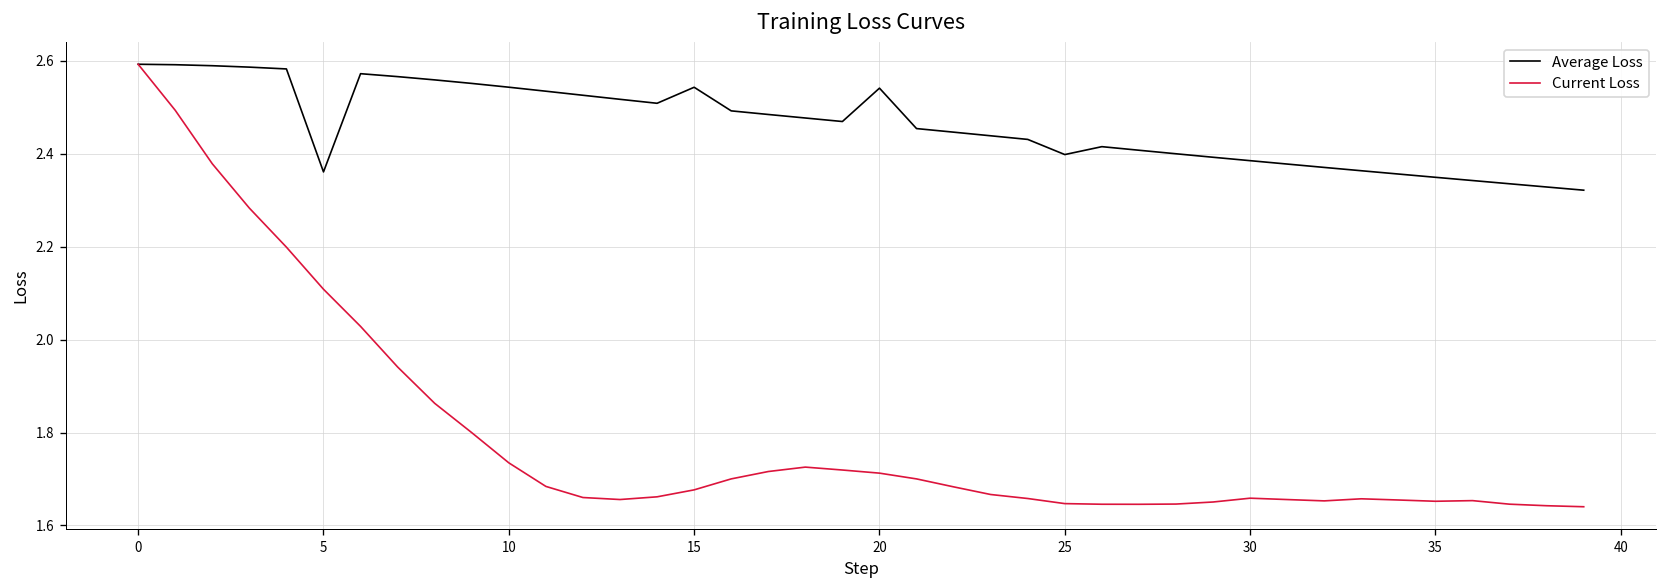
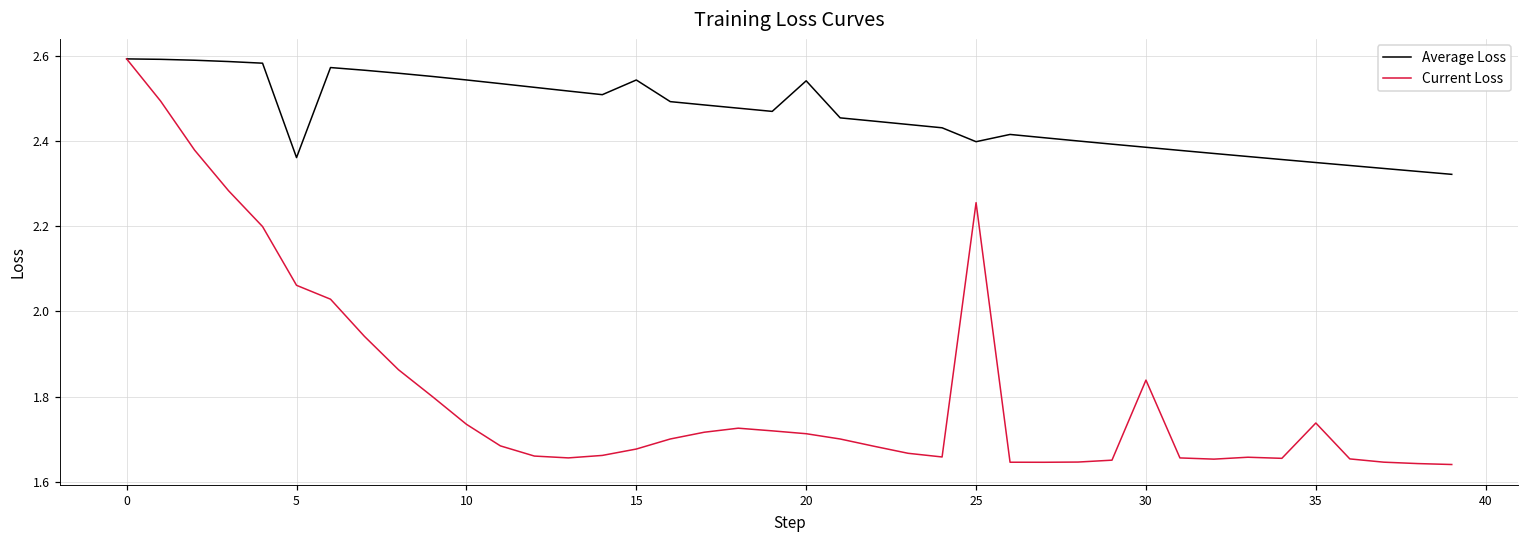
  {
    "Average Loss": {
      "5": 2.36,
      "10": 2.54,
      "15": 2.54,
      "20": 2.54,
      "25": 2.40,
      "30": 2.39,
      "35": 2.35
    },
    "Current Loss": {
-     "5": 2.11,
+     "5": 2.06,
      "10": 1.73,
      "15": 1.68,
      "20": 1.71,
-     "25": 1.65,
-     "30": 1.66,
-     "35": 1.65
+     "25": 2.26,
+     "30": 1.84,
+     "35": 1.74
    }
  }
